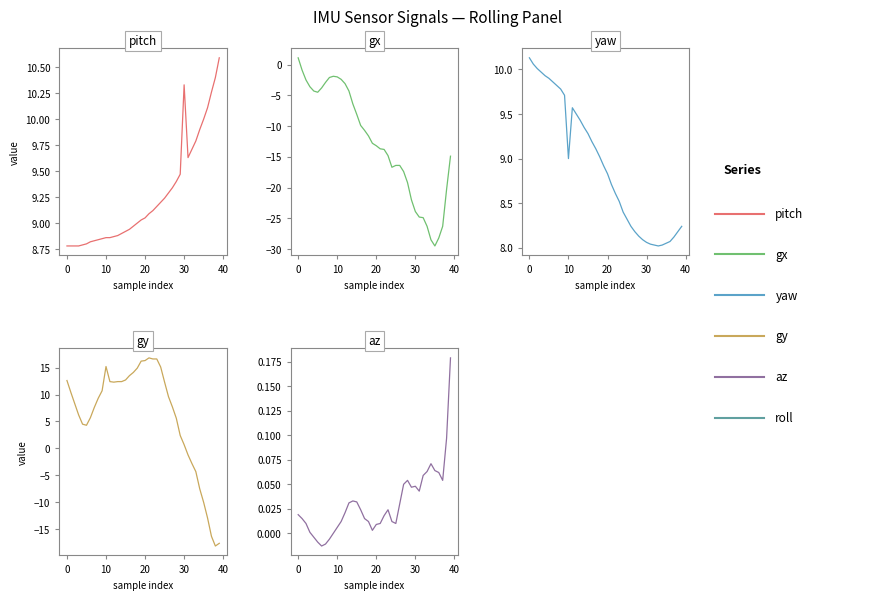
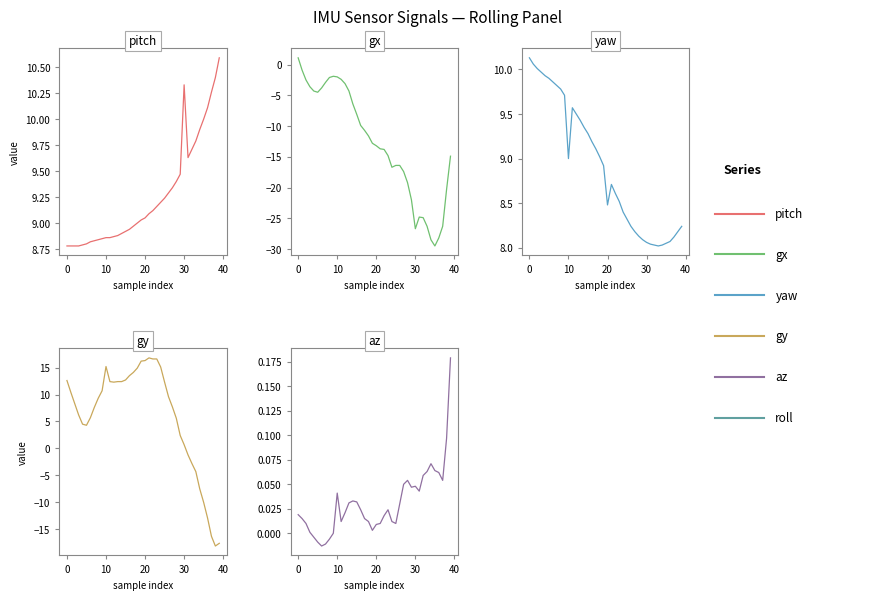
  {
    "pitch": {
      "0": 8.78,
      "10": 8.86,
      "20": 9.05,
      "30": 10.33
    },
    "gx": {
      "0": 1,
      "10": -2,
      "20": -13,
-     "30": -24
+     "30": -27
    },
    "yaw": {
      "0": 10.1,
      "10": 9.0,
-     "20": 8.8,
+     "20": 8.5,
      "30": 8.1
    },
    "gy": {
      "0": 13,
      "10": 15,
      "20": 16,
      "30": 1
    },
    "az": {
      "0": 0.02,
-     "10": 0.01,
+     "10": 0.04,
      "20": 0.01,
      "30": 0.05
    }
  }
